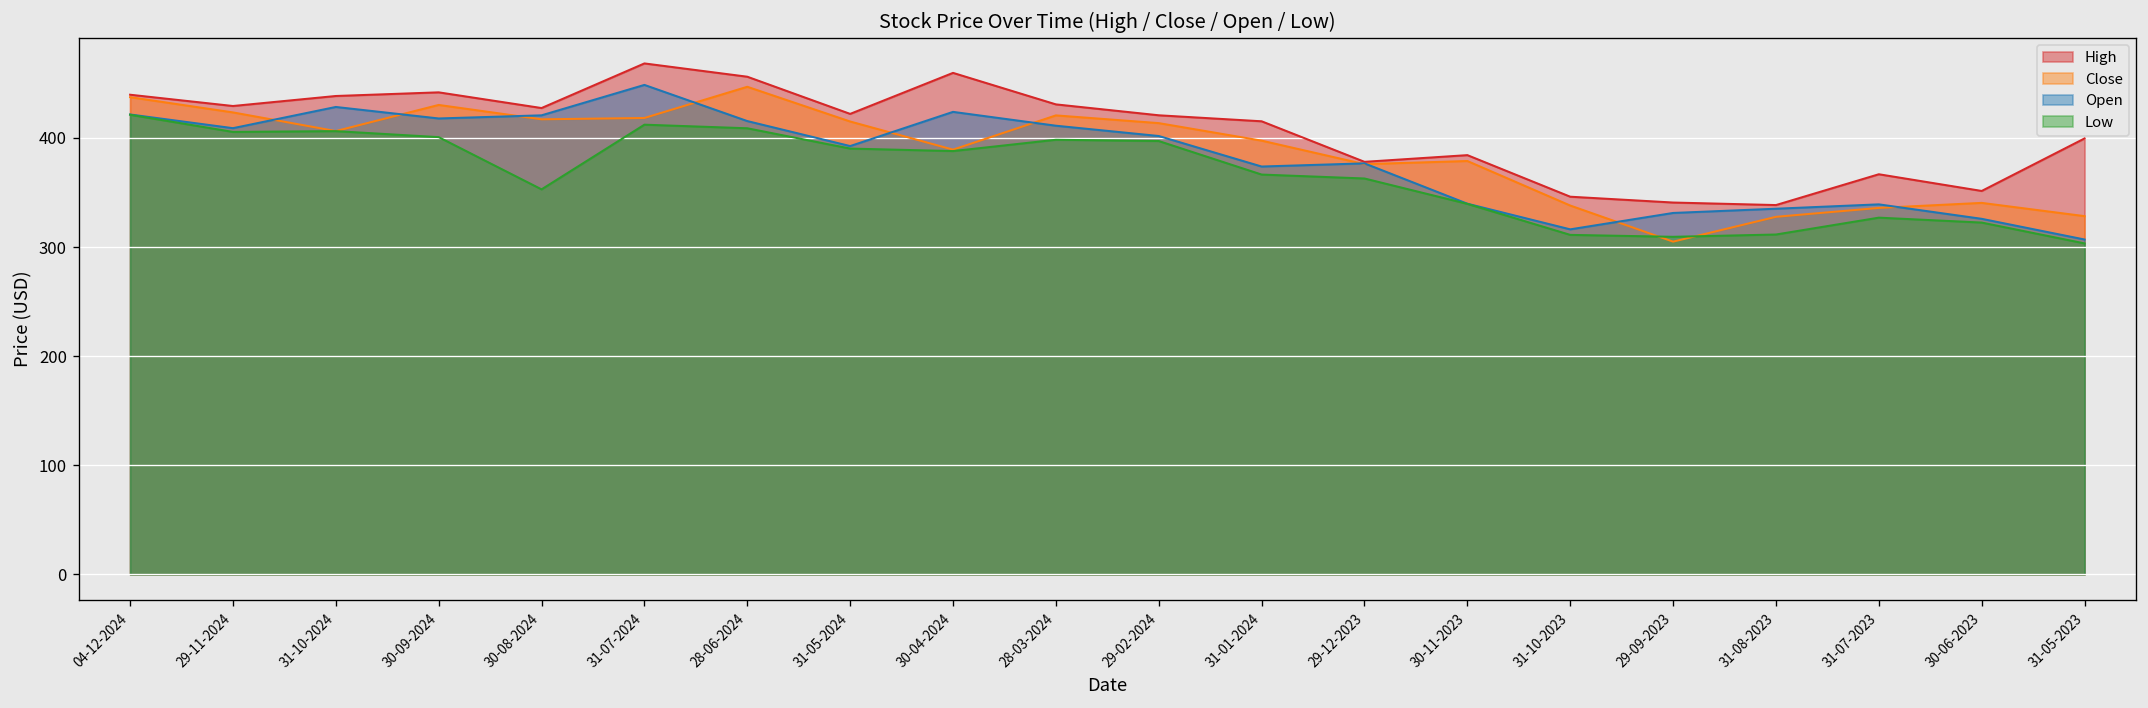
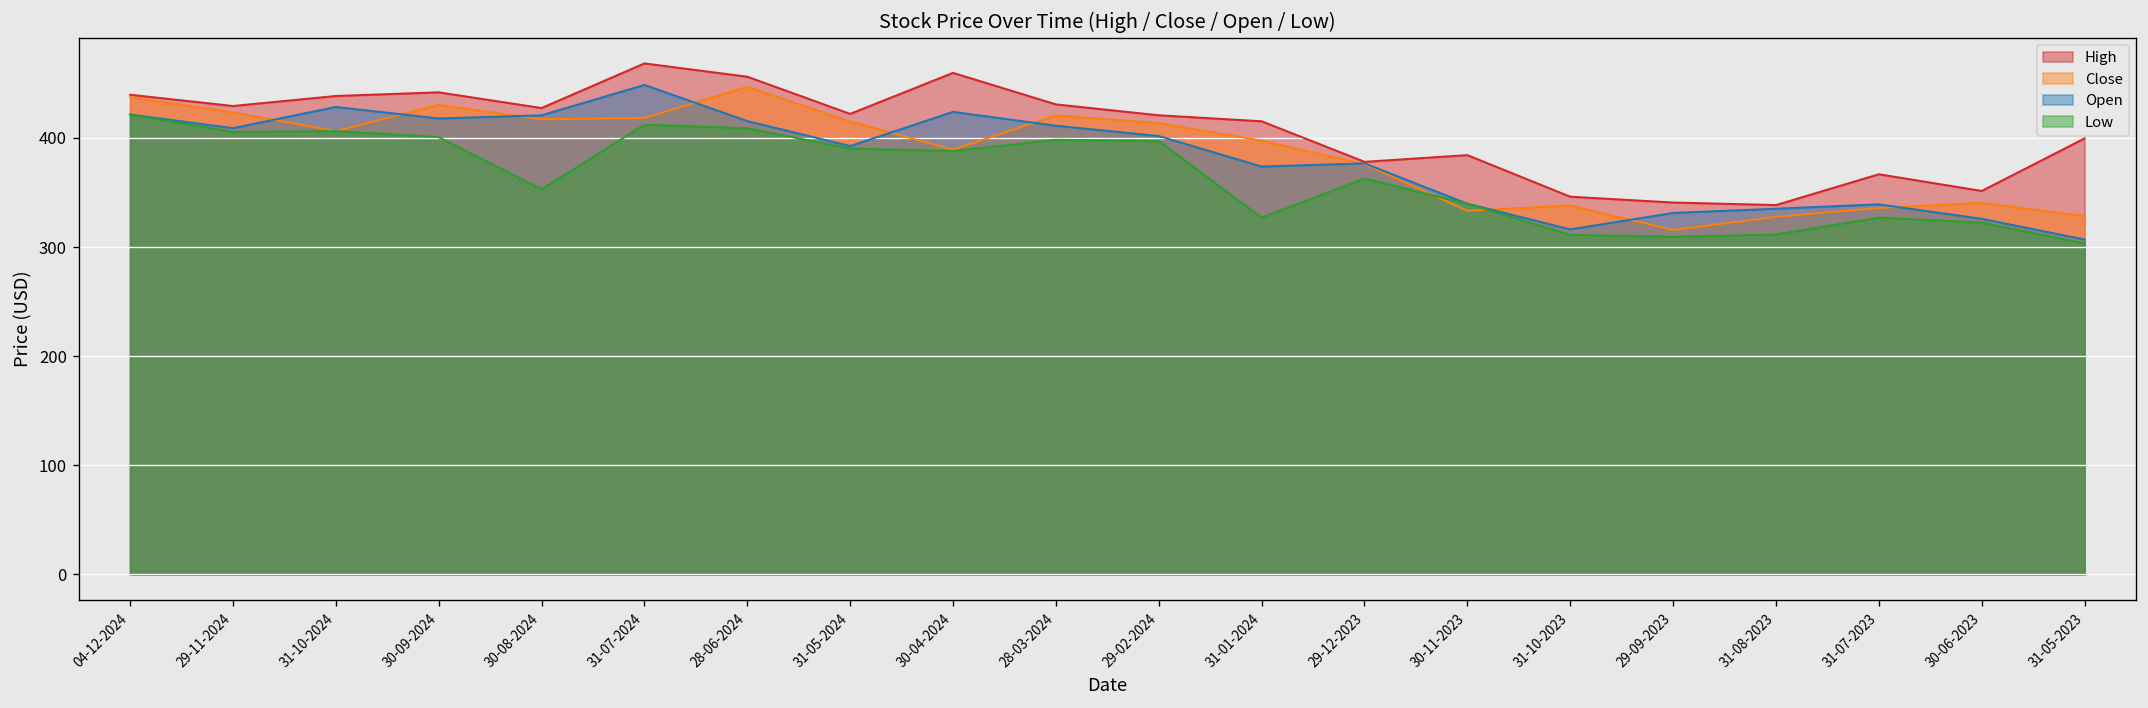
  {
    "High": {
      "29-11-2024": 430,
      "31-10-2024": 440,
      "30-09-2024": 440,
      "30-08-2024": 430,
      "31-07-2024": 470,
      "28-06-2024": 460,
      "31-05-2024": 420,
      "30-04-2024": 460,
      "28-03-2024": 430,
      "29-02-2024": 420,
      "31-01-2024": 420,
      "30-11-2023": 380,
      "31-10-2023": 350,
      "29-09-2023": 340,
      "31-08-2023": 340,
      "31-07-2023": 370,
      "30-06-2023": 350
    },
    "Close": {
      "29-11-2024": 420,
      "30-09-2024": 430,
      "30-08-2024": 420,
      "31-07-2024": 420,
      "28-06-2024": 450,
      "31-05-2024": 420,
      "28-03-2024": 420,
      "29-02-2024": 410,
      "31-01-2024": 400,
-     "30-11-2023": 380,
+     "30-11-2023": 330,
      "31-10-2023": 340,
-     "29-09-2023": 310,
+     "29-09-2023": 320,
      "31-08-2023": 330,
      "31-07-2023": 340,
      "30-06-2023": 340,
      "31-05-2023": 330
    },
    "Open": {
      "29-11-2024": 410,
      "31-10-2024": 430,
      "30-09-2024": 420,
      "30-08-2024": 420,
      "31-07-2024": 450,
      "28-06-2024": 420,
      "30-04-2024": 420,
      "28-03-2024": 410,
      "29-02-2024": 400,
      "31-01-2024": 370,
      "31-10-2023": 320,
      "29-09-2023": 330,
      "31-08-2023": 340,
      "31-07-2023": 340,
      "30-06-2023": 330,
      "31-05-2023": 310
    },
    "Low": {
      "29-11-2024": 410,
      "30-09-2024": 400,
      "30-08-2024": 350,
      "31-07-2024": 410,
      "28-06-2024": 410,
      "28-03-2024": 400,
      "29-02-2024": 400,
-     "31-01-2024": 370,
+     "31-01-2024": 330,
      "29-12-2023": 360,
      "31-10-2023": 310,
      "29-09-2023": 310,
      "31-08-2023": 310,
      "31-07-2023": 330,
      "30-06-2023": 320,
      "31-05-2023": 300
    }
  }
